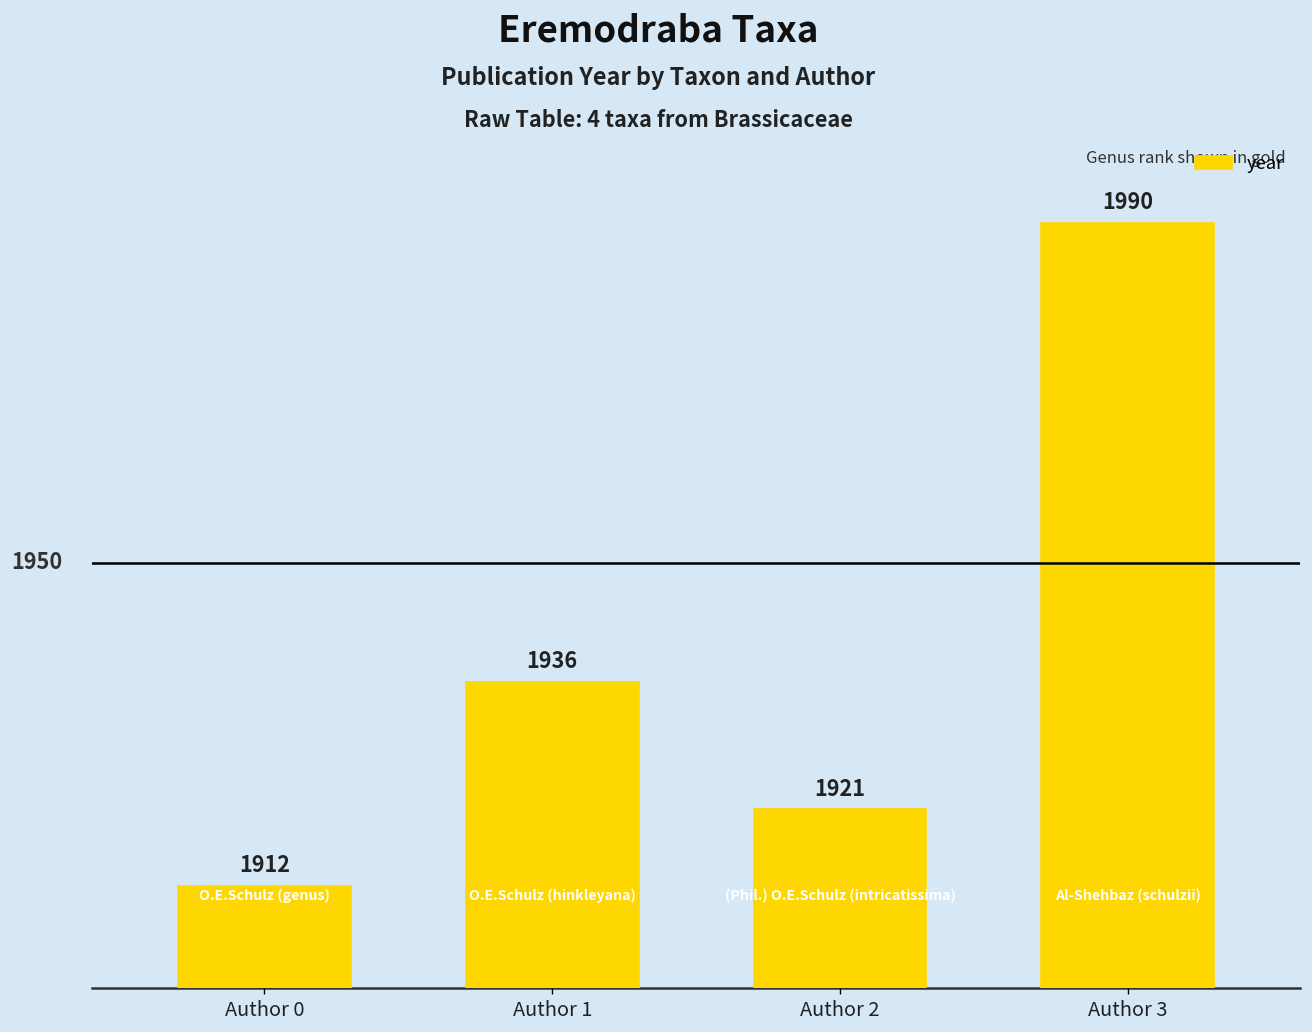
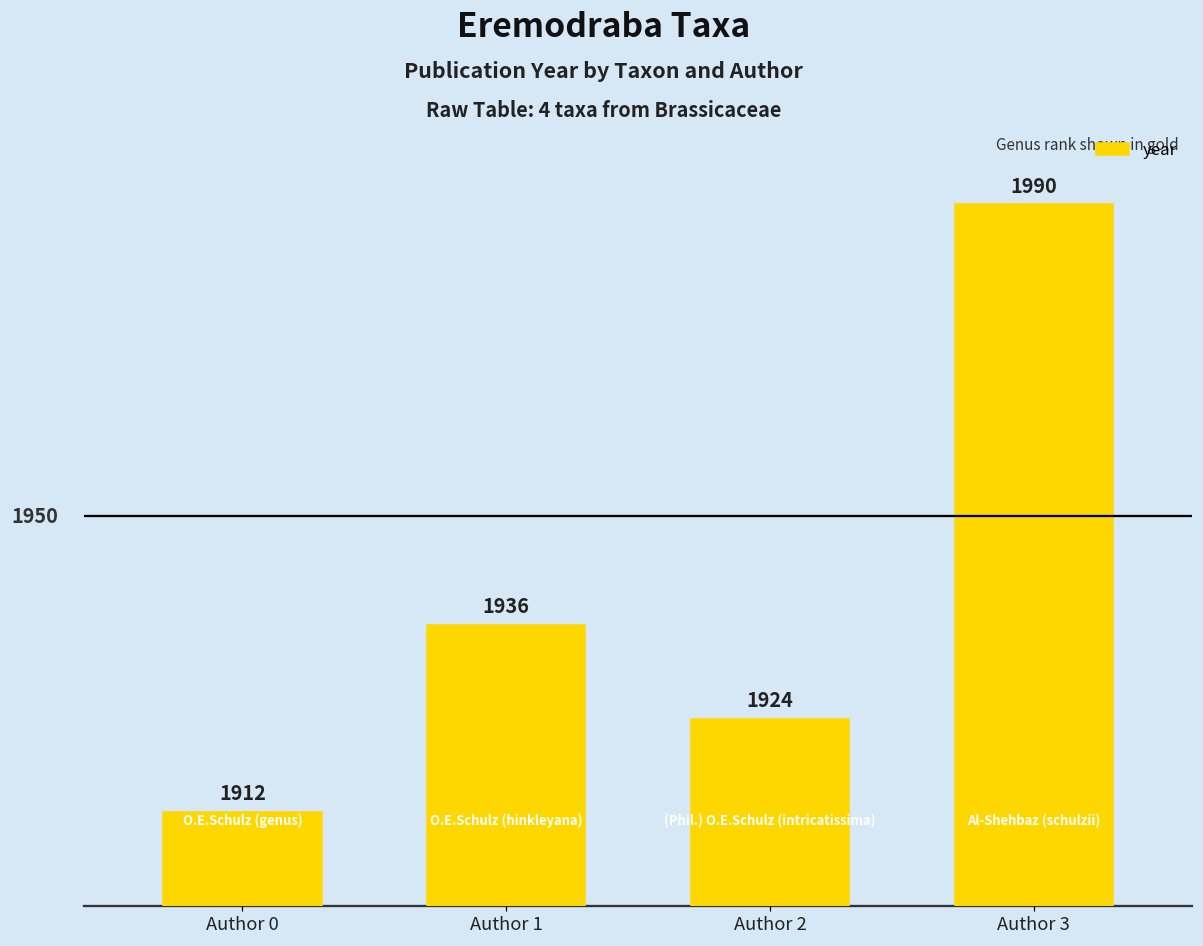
  {
    "Author 0": 1912,
    "Author 1": 1936,
-   "Author 2": 1921,
+   "Author 2": 1924,
    "Author 3": 1990
  }
